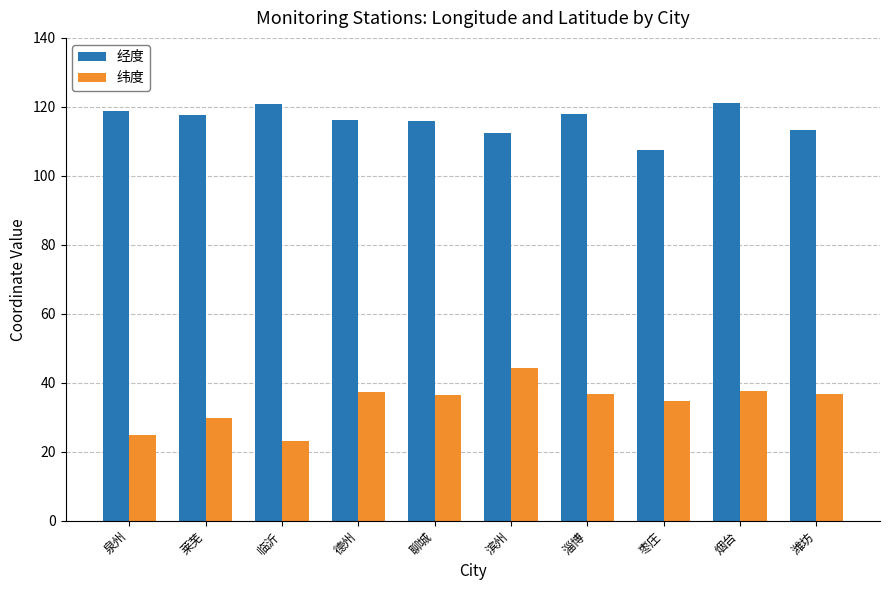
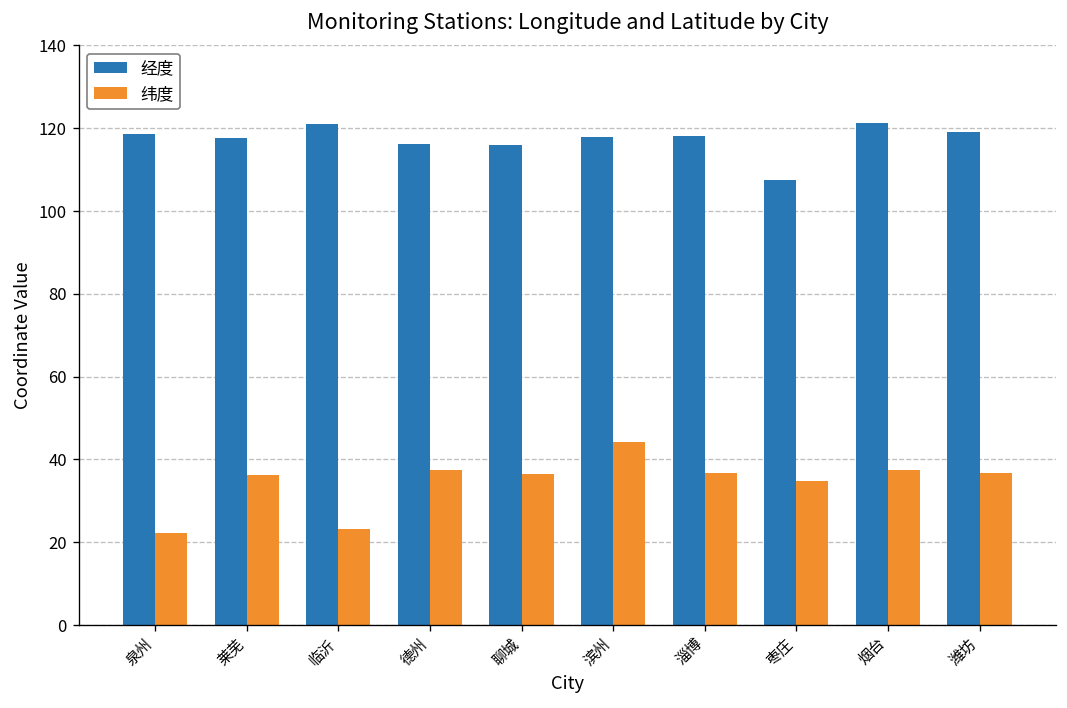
  {
    "经度": {
      "泉州": 119,
      "莱芜": 118,
      "临沂": 121,
      "德州": 116,
      "聊城": 116,
-     "滨州": 112,
+     "滨州": 118,
      "淄博": 118,
      "枣庄": 108,
      "烟台": 121,
-     "潍坊": 113
+     "潍坊": 119
    },
    "纬度": {
-     "泉州": 25,
-     "莱芜": 30,
+     "泉州": 22,
+     "莱芜": 36,
      "临沂": 23,
      "德州": 37,
      "聊城": 36,
      "滨州": 44,
      "淄博": 37,
      "枣庄": 35,
      "烟台": 38,
      "潍坊": 37
    }
  }
